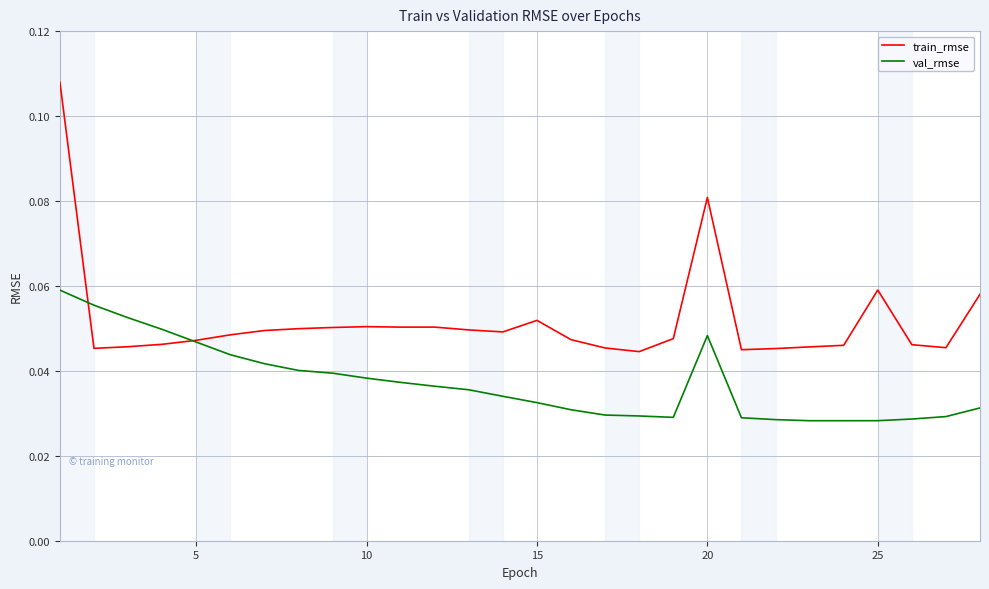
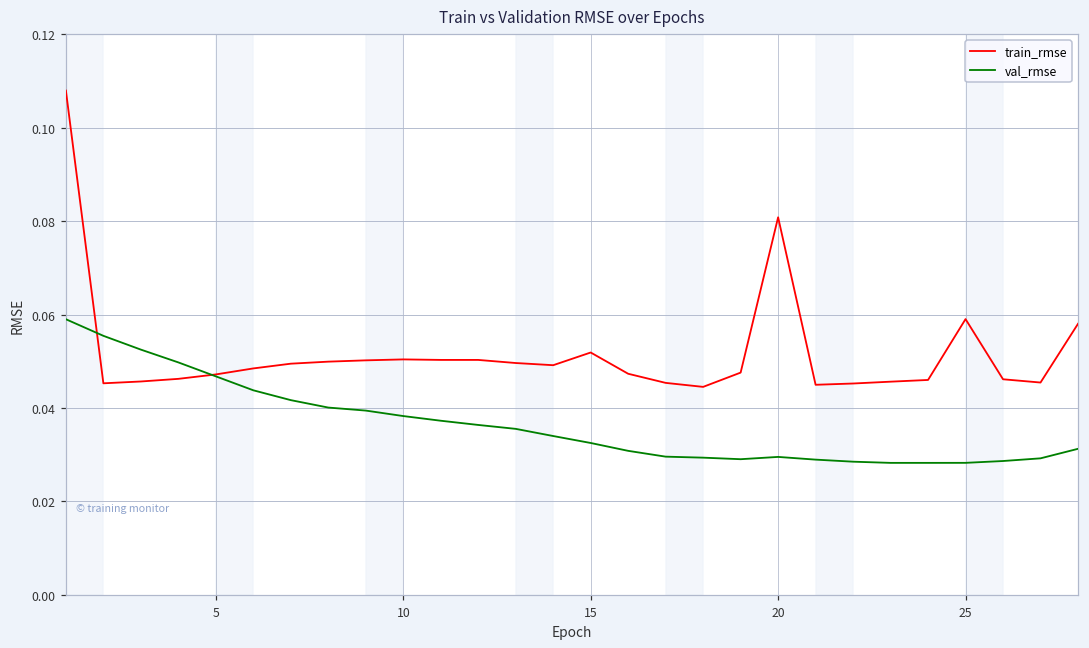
  {
    "train_rmse": {
      "10": 0.050,
      "15": 0.052,
      "20": 0.081,
      "25": 0.059
    },
    "val_rmse": {
      "10": 0.038,
      "15": 0.033,
-     "20": 0.048,
+     "20": 0.030,
      "25": 0.028
    }
  }
